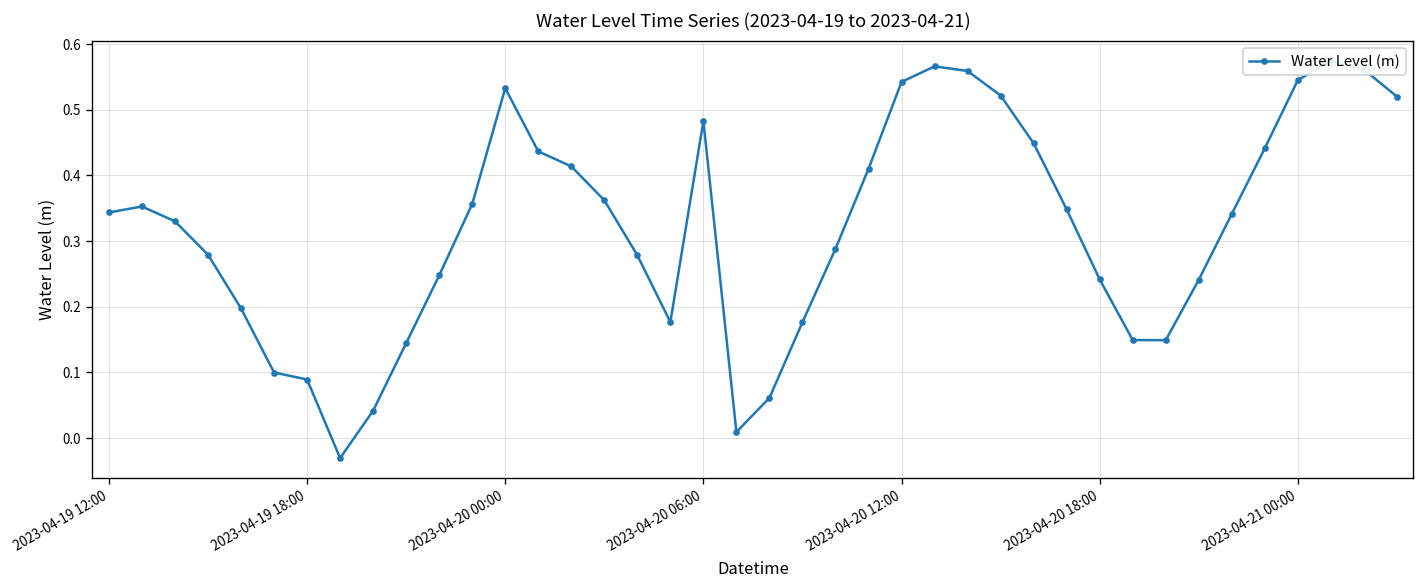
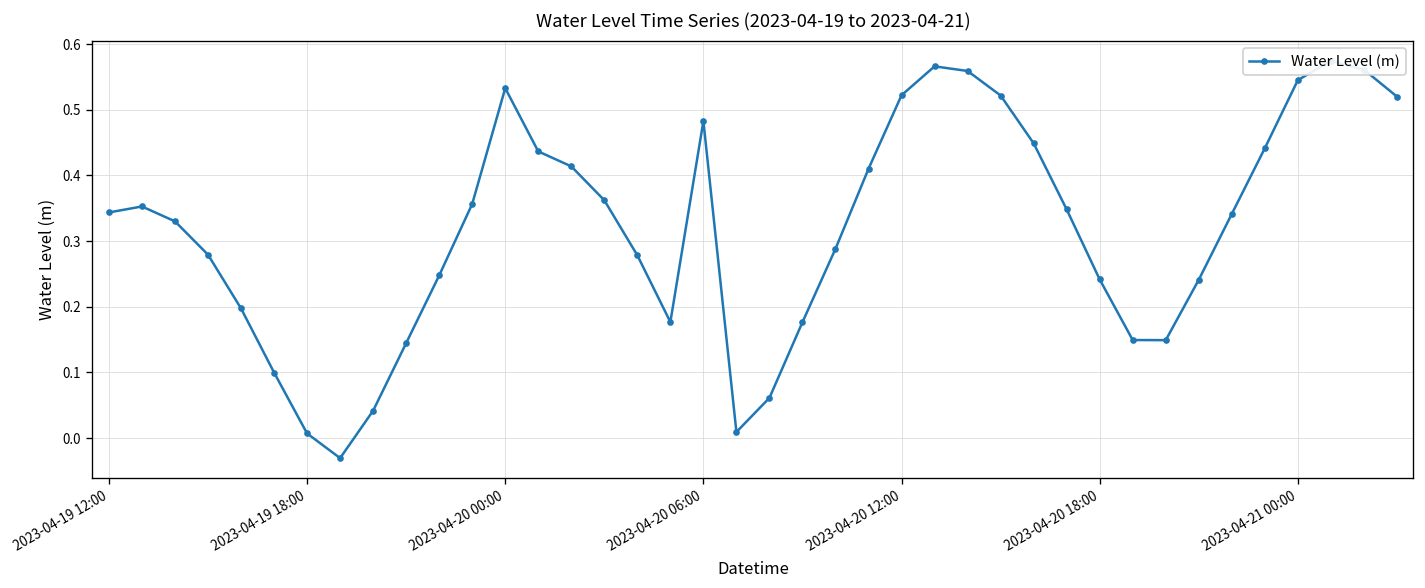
  {
    "2023-04-19 12:00": 0.34,
-   "2023-04-19 18:00": 0.09,
+   "2023-04-19 18:00": 0.01,
    "2023-04-20 00:00": 0.53,
    "2023-04-20 06:00": 0.48,
-   "2023-04-20 12:00": 0.54,
+   "2023-04-20 12:00": 0.52,
    "2023-04-20 18:00": 0.24,
    "2023-04-21 00:00": 0.55
  }
